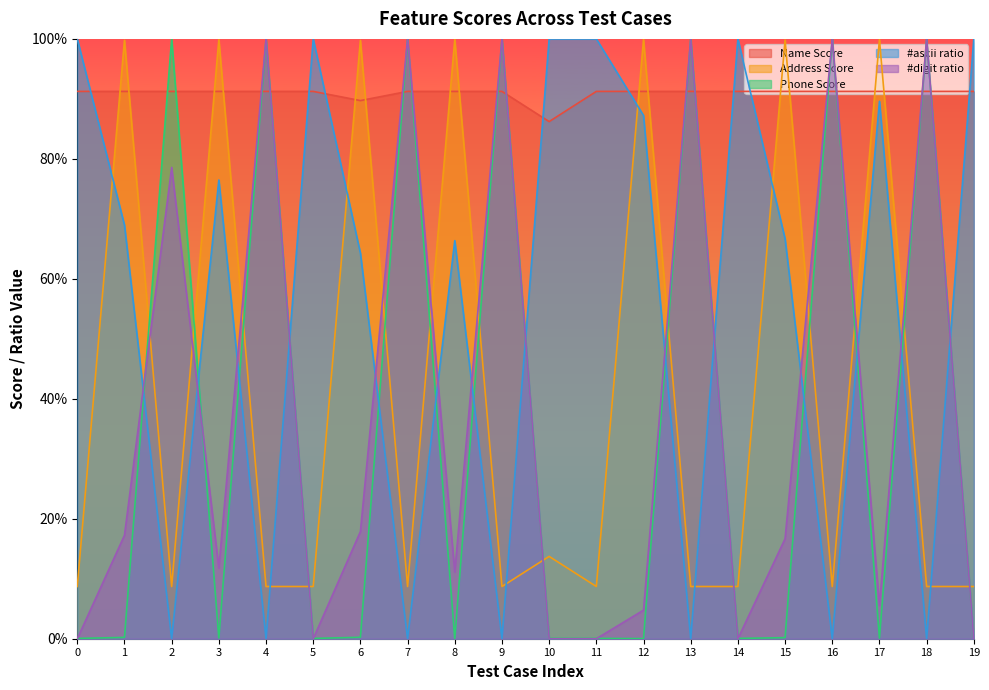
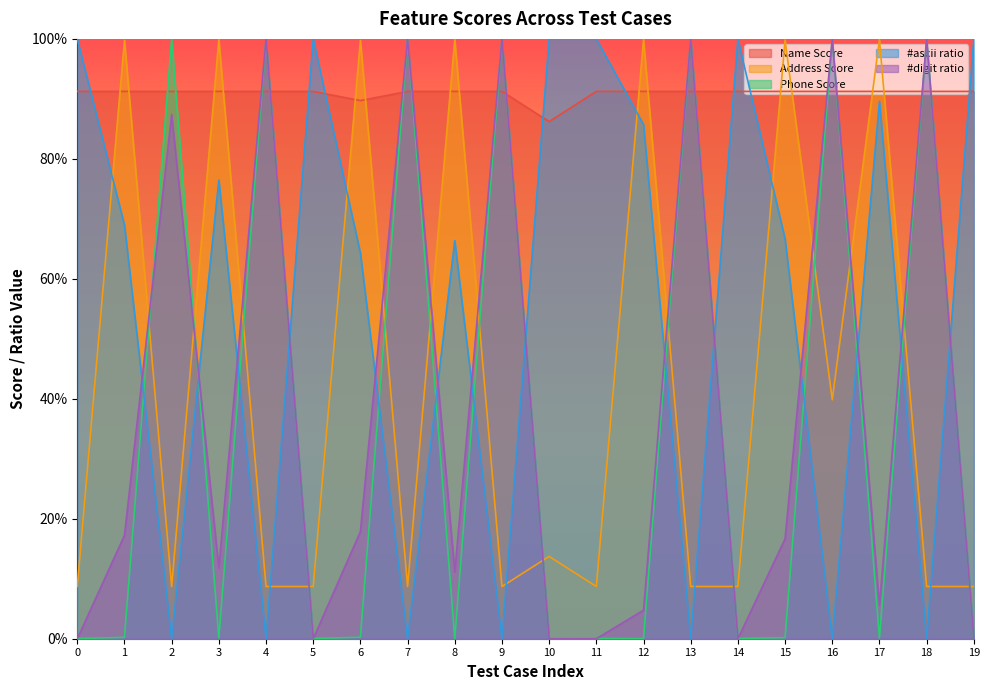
  {
    "Name Score": {
      "0": "91%",
      "1": "91%",
      "2": "91%",
      "3": "91%",
      "4": "91%",
      "5": "91%",
      "6": "90%",
      "7": "91%",
      "8": "91%",
      "9": "91%",
      "10": "86%",
      "11": "91%",
      "12": "91%",
      "13": "91%",
      "14": "91%",
      "19": "91%"
    },
    "Address Score": {
      "0": "9%",
      "1": "100%",
      "2": "9%",
      "3": "100%",
      "4": "9%",
      "5": "9%",
      "6": "100%",
      "7": "9%",
      "8": "100%",
      "9": "9%",
      "10": "14%",
      "11": "9%",
      "12": "100%",
      "13": "9%",
      "14": "9%",
      "15": "100%",
-     "16": "9%",
+     "16": "40%",
      "17": "100%",
      "18": "9%",
      "19": "9%"
    },
    "Phone Score": {
      "1": "0%",
      "2": "100%",
      "3": "0%",
      "6": "0%",
      "8": "0%",
      "12": "0%",
      "15": "0%",
      "17": "0%"
    },
    "#ascii ratio": {
      "0": "100%",
      "1": "69%",
      "2": "0%",
      "3": "76%",
      "4": "0%",
      "5": "100%",
      "6": "64%",
      "7": "0%",
      "8": "66%",
      "9": "0%",
      "10": "100%",
      "11": "100%",
-     "12": "87%",
+     "12": "86%",
      "13": "0%",
      "14": "100%",
      "15": "67%",
      "16": "0%",
      "17": "90%",
      "18": "0%",
      "19": "100%"
    },
    "#digit ratio": {
      "1": "17%",
-     "2": "79%",
+     "2": "87%",
      "3": "12%",
      "6": "18%",
      "8": "11%",
      "12": "5%",
      "15": "17%",
      "17": "6%"
    }
  }
